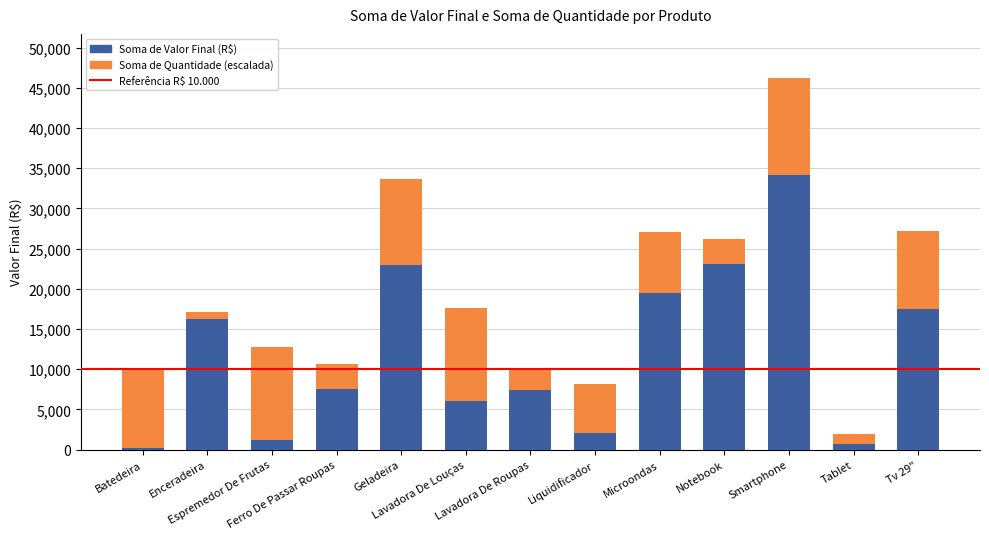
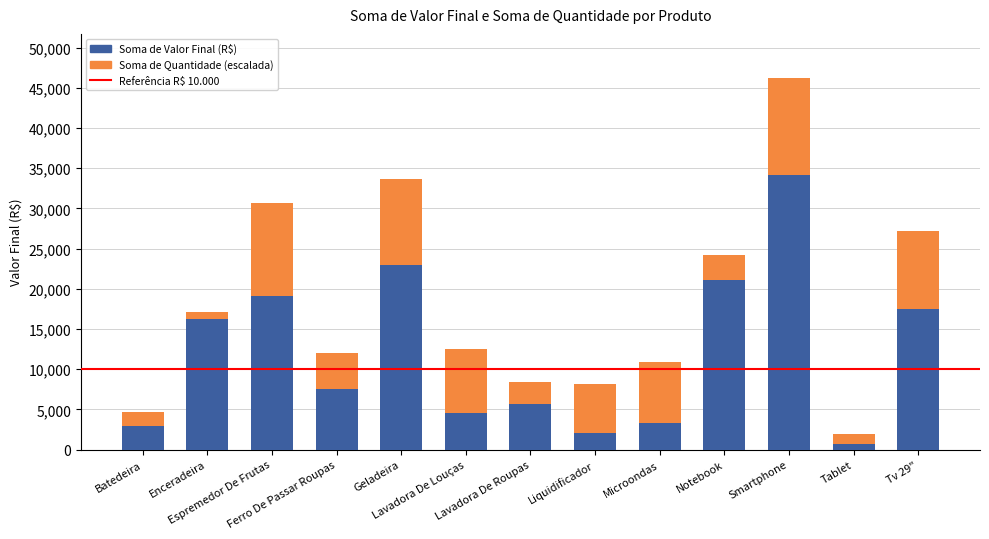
  {
    "Soma de Valor Final (R$)": {
-     "Batedeira": "0",
+     "Batedeira": "3,000",
      "Enceradeira": "16,000",
-     "Espremedor De Frutas": "1,000",
+     "Espremedor De Frutas": "19,000",
      "Ferro De Passar Roupas": "8,000",
      "Geladeira": "23,000",
-     "Lavadora De Louças": "6,000",
-     "Lavadora De Roupas": "7,000",
+     "Lavadora De Louças": "5,000",
+     "Lavadora De Roupas": "6,000",
      "Liquidificador": "2,000",
-     "Microondas": "20,000",
-     "Notebook": "23,000",
+     "Microondas": "3,000",
+     "Notebook": "21,000",
      "Smartphone": "34,000",
      "Tablet": "1,000",
      "Tv 29\"": "17,000"
    },
    "Soma de Quantidade (escalada)": {
-     "Batedeira": "10,000",
+     "Batedeira": "2,000",
      "Enceradeira": "1,000",
      "Espremedor De Frutas": "12,000",
-     "Ferro De Passar Roupas": "3,000",
+     "Ferro De Passar Roupas": "4,000",
      "Geladeira": "11,000",
-     "Lavadora De Louças": "12,000",
+     "Lavadora De Louças": "8,000",
      "Lavadora De Roupas": "3,000",
      "Liquidificador": "6,000",
      "Microondas": "8,000",
      "Notebook": "3,000",
      "Smartphone": "12,000",
      "Tablet": "1,000",
      "Tv 29\"": "10,000"
    }
  }
